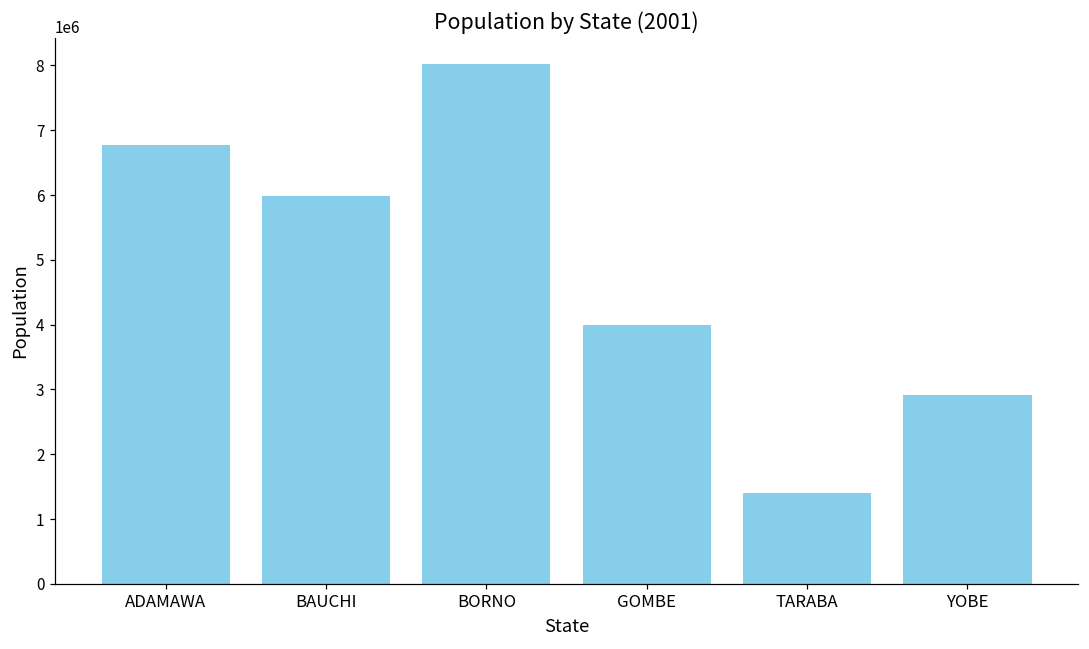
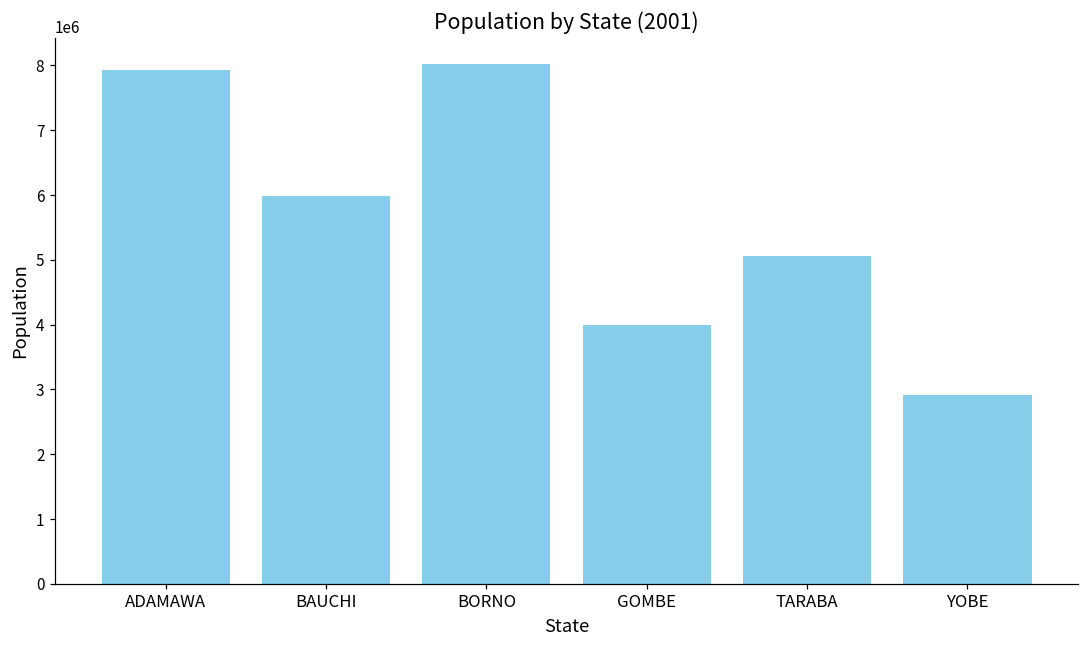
  {
-   "ADAMAWA": 6800000,
+   "ADAMAWA": 7900000,
    "BAUCHI": 6000000,
    "BORNO": 8000000,
    "GOMBE": 4000000,
-   "TARABA": 1400000,
+   "TARABA": 5100000,
    "YOBE": 2900000
  }
